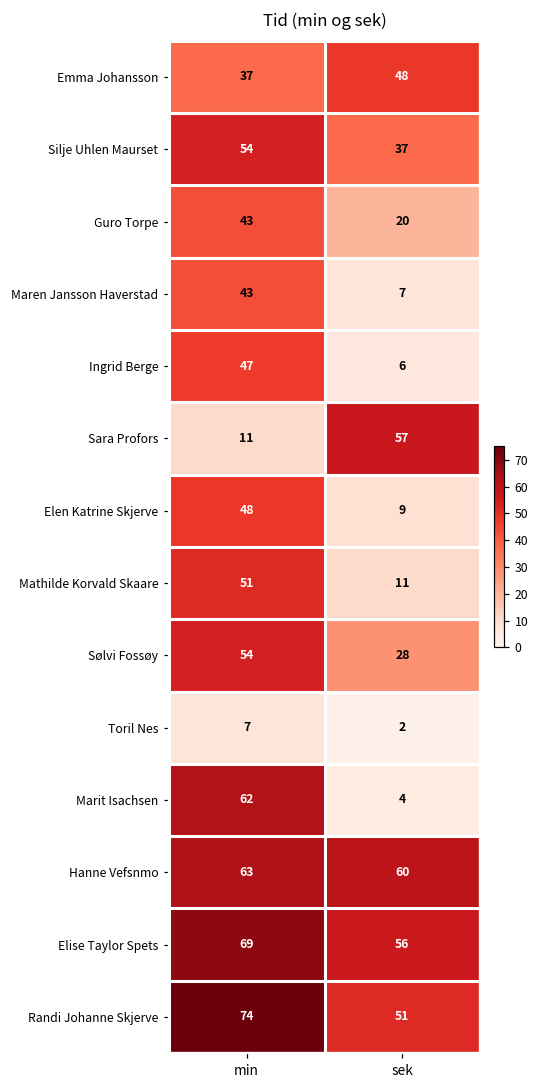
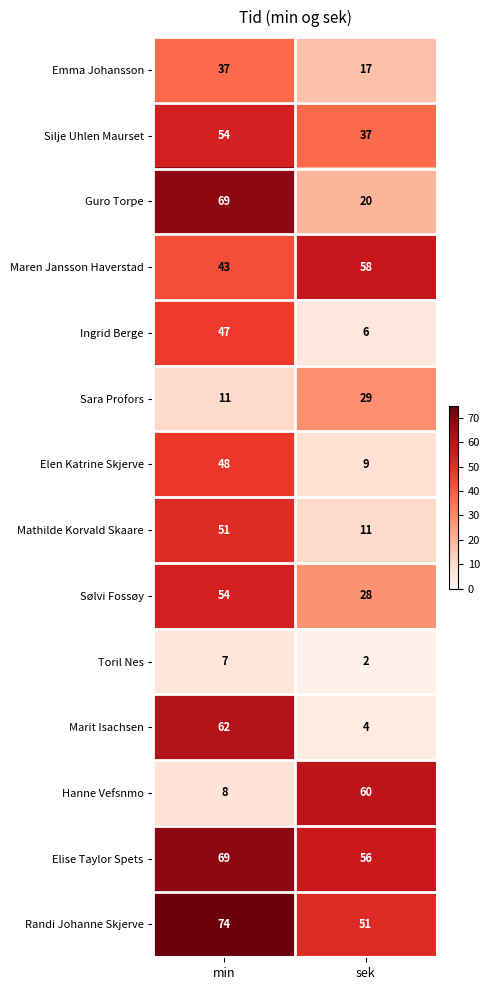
  {
    "Emma Johansson": {
      "min": 37,
-     "sek": 48
+     "sek": 17
    },
    "Silje Uhlen Maurset": {
      "min": 54,
      "sek": 37
    },
    "Guro Torpe": {
-     "min": 43,
+     "min": 69,
      "sek": 20
    },
    "Maren Jansson Haverstad": {
      "min": 43,
-     "sek": 7
+     "sek": 58
    },
    "Ingrid Berge": {
      "min": 47,
      "sek": 6
    },
    "Sara Profors": {
      "min": 11,
-     "sek": 57
+     "sek": 29
    },
    "Elen Katrine Skjerve": {
      "min": 48,
      "sek": 9
    },
    "Mathilde Korvald Skaare": {
      "min": 51,
      "sek": 11
    },
    "Sølvi Fossøy": {
      "min": 54,
      "sek": 28
    },
    "Toril Nes": {
      "min": 7,
      "sek": 2
    },
    "Marit Isachsen": {
      "min": 62,
      "sek": 4
    },
    "Hanne Vefsnmo": {
-     "min": 63,
+     "min": 8,
      "sek": 60
    },
    "Elise Taylor Spets": {
      "min": 69,
      "sek": 56
    },
    "Randi Johanne Skjerve": {
      "min": 74,
      "sek": 51
    }
  }
